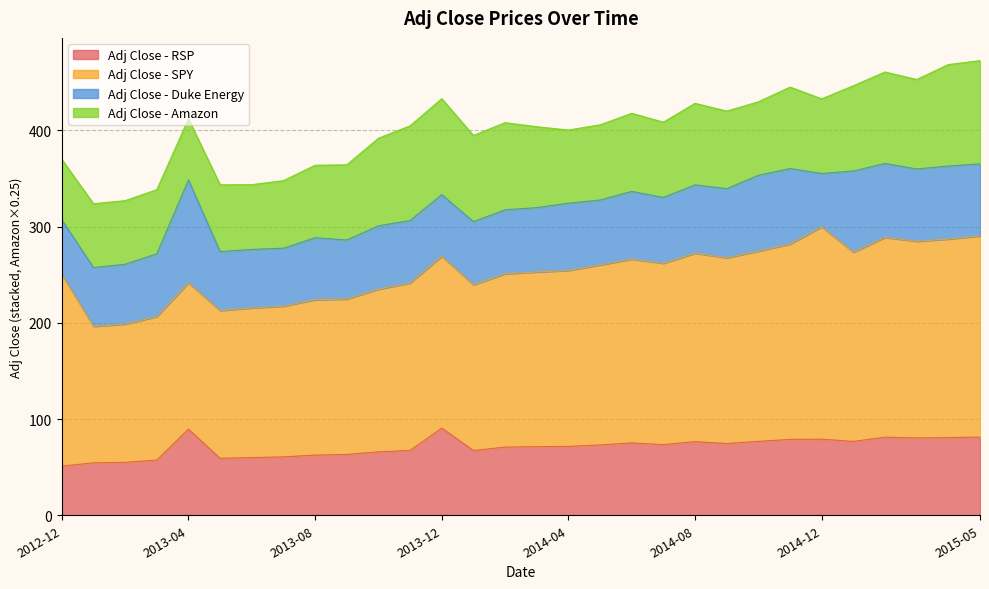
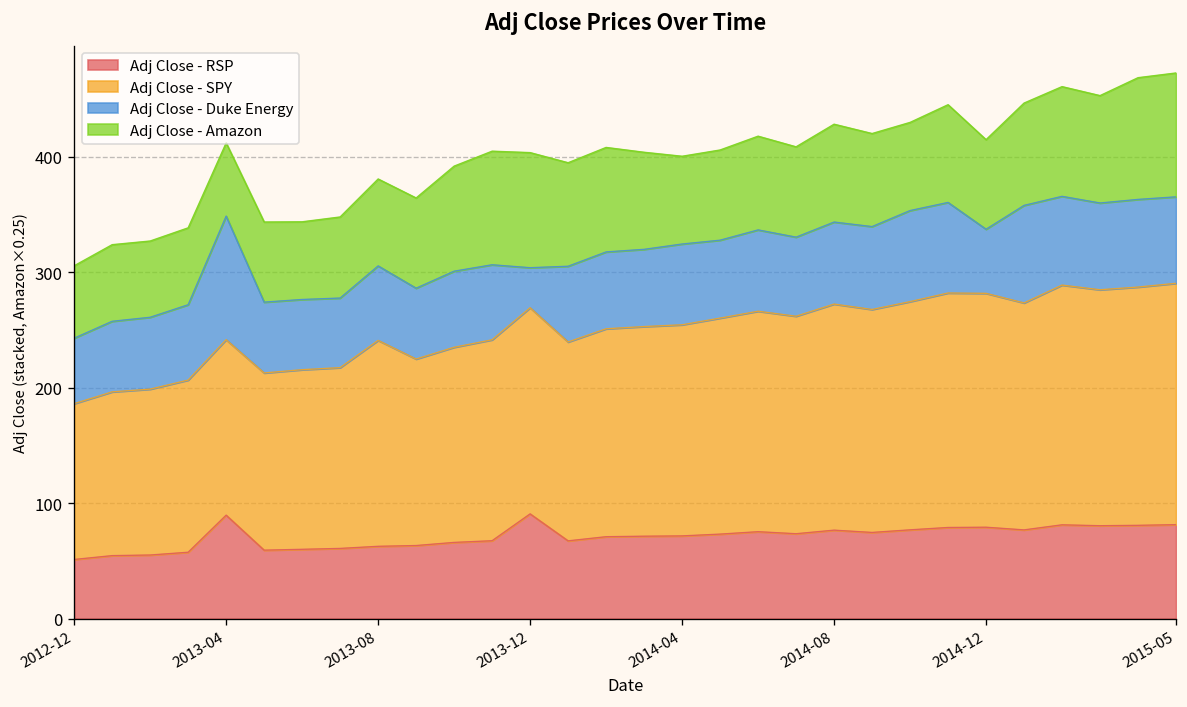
  {
    "Adj Close - RSP": {
      "2012-12": 50,
      "2013-04": 90,
      "2013-08": 60,
      "2013-12": 90,
      "2014-04": 70,
      "2014-08": 80,
      "2014-12": 80,
      "2015-05": 80
    },
    "Adj Close - SPY": {
-     "2012-12": 200,
+     "2012-12": 130,
      "2013-04": 150,
-     "2013-08": 160,
+     "2013-08": 180,
      "2013-12": 180,
      "2014-04": 180,
      "2014-08": 200,
-     "2014-12": 220,
+     "2014-12": 200,
      "2015-05": 210
    },
    "Adj Close - Duke Energy": {
      "2012-12": 60,
      "2013-04": 110,
      "2013-08": 60,
-     "2013-12": 60,
+     "2013-12": 30,
      "2014-04": 70,
      "2014-08": 70,
      "2014-12": 60,
      "2015-05": 70
    },
    "Adj Close - Amazon": {
      "2012-12": 60,
      "2013-08": 80,
      "2013-12": 100,
      "2014-04": 80,
      "2014-08": 80,
      "2014-12": 80,
      "2015-05": 110
    }
  }
